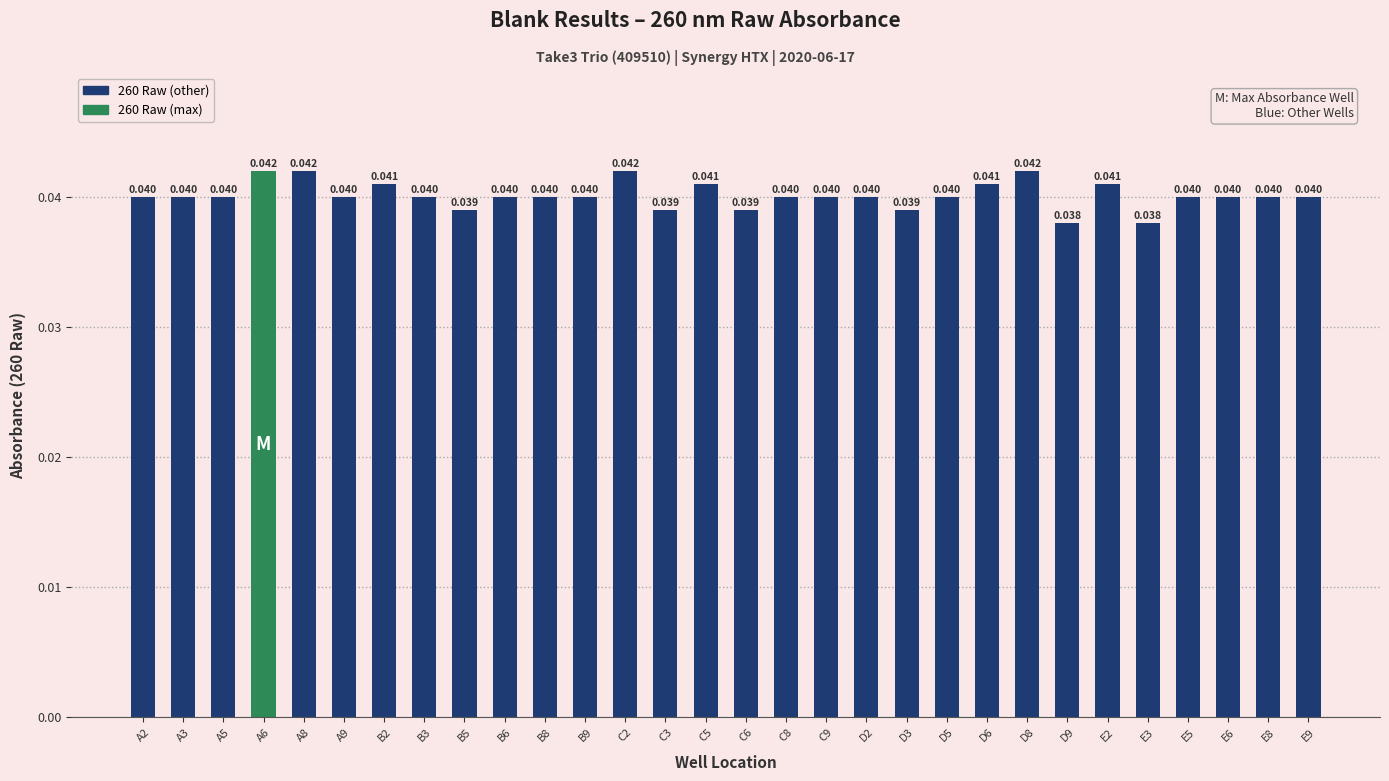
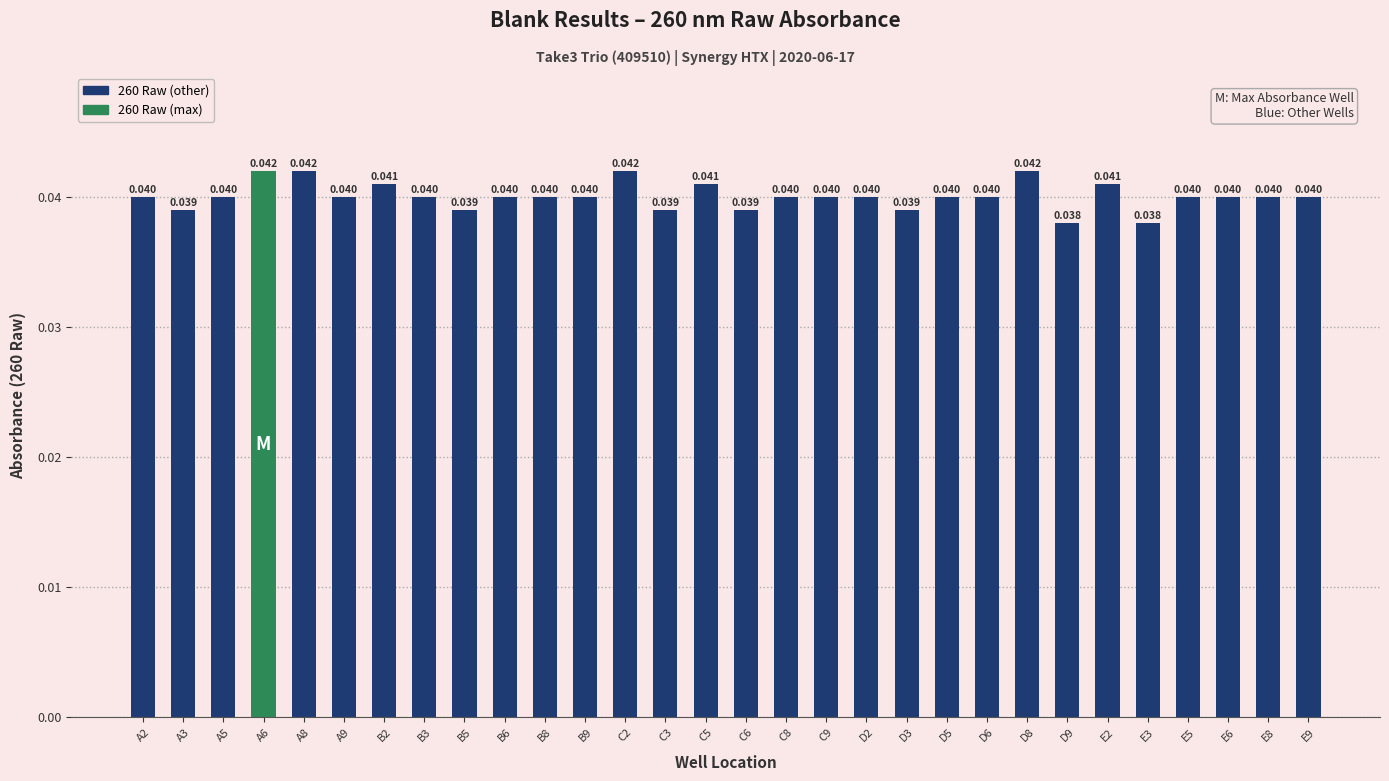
  {
    "A2": 0.040,
-   "A3": 0.040,
+   "A3": 0.039,
    "A5": 0.040,
    "A6": 0.042,
    "A8": 0.042,
    "A9": 0.040,
    "B2": 0.041,
    "B3": 0.040,
    "B5": 0.039,
    "B6": 0.040,
    "B8": 0.040,
    "B9": 0.040,
    "C2": 0.042,
    "C3": 0.039,
    "C5": 0.041,
    "C6": 0.039,
    "C8": 0.040,
    "C9": 0.040,
    "D2": 0.040,
    "D3": 0.039,
    "D5": 0.040,
-   "D6": 0.041,
+   "D6": 0.040,
    "D8": 0.042,
    "D9": 0.038,
    "E2": 0.041,
    "E3": 0.038,
    "E5": 0.040,
    "E6": 0.040,
    "E8": 0.040,
    "E9": 0.040
  }
